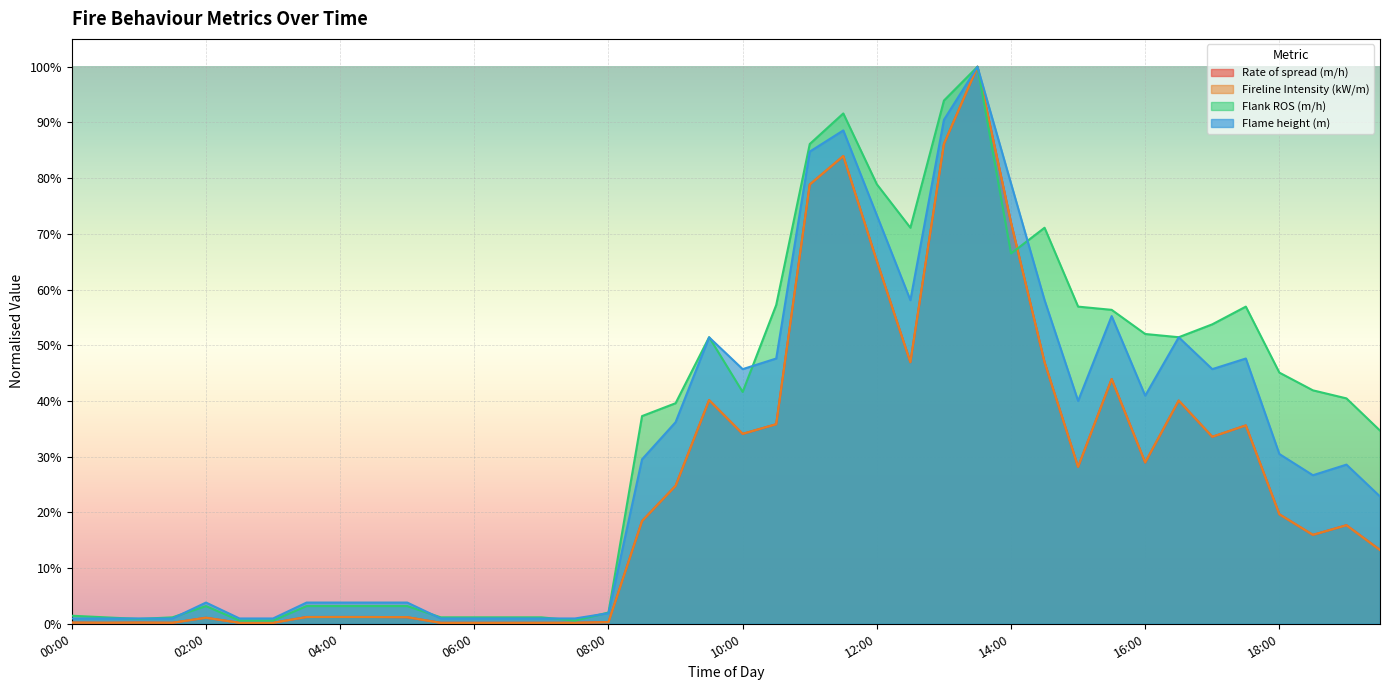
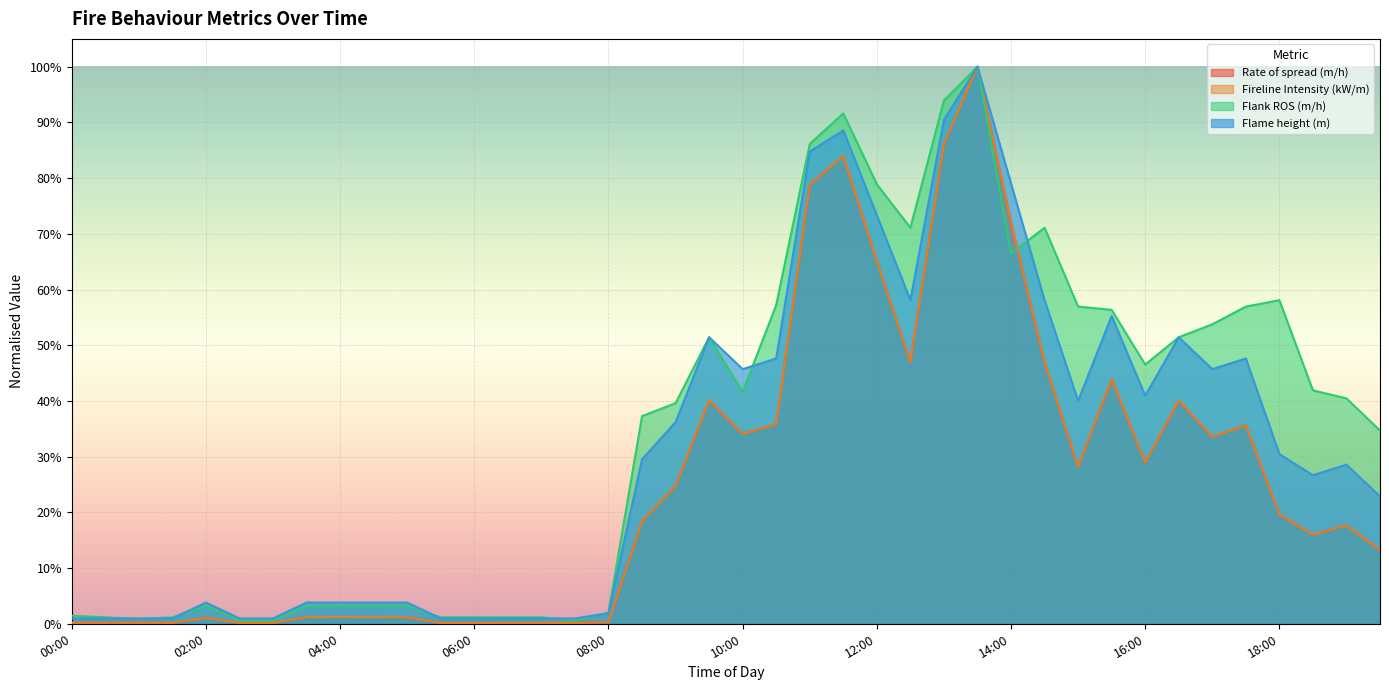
  {
    "Flank ROS (m/h)": {
      "00:00": "1%",
      "02:00": "3%",
      "04:00": "3%",
      "10:00": "42%",
      "12:00": "79%",
      "14:00": "66%",
-     "16:00": "52%",
-     "18:00": "45%"
+     "16:00": "47%",
+     "18:00": "58%"
    },
    "Flame height (m)": {
      "00:00": "1%",
      "02:00": "4%",
      "04:00": "4%",
      "10:00": "46%",
      "12:00": "73%",
      "14:00": "79%",
      "16:00": "41%",
      "18:00": "30%"
    }
  }
